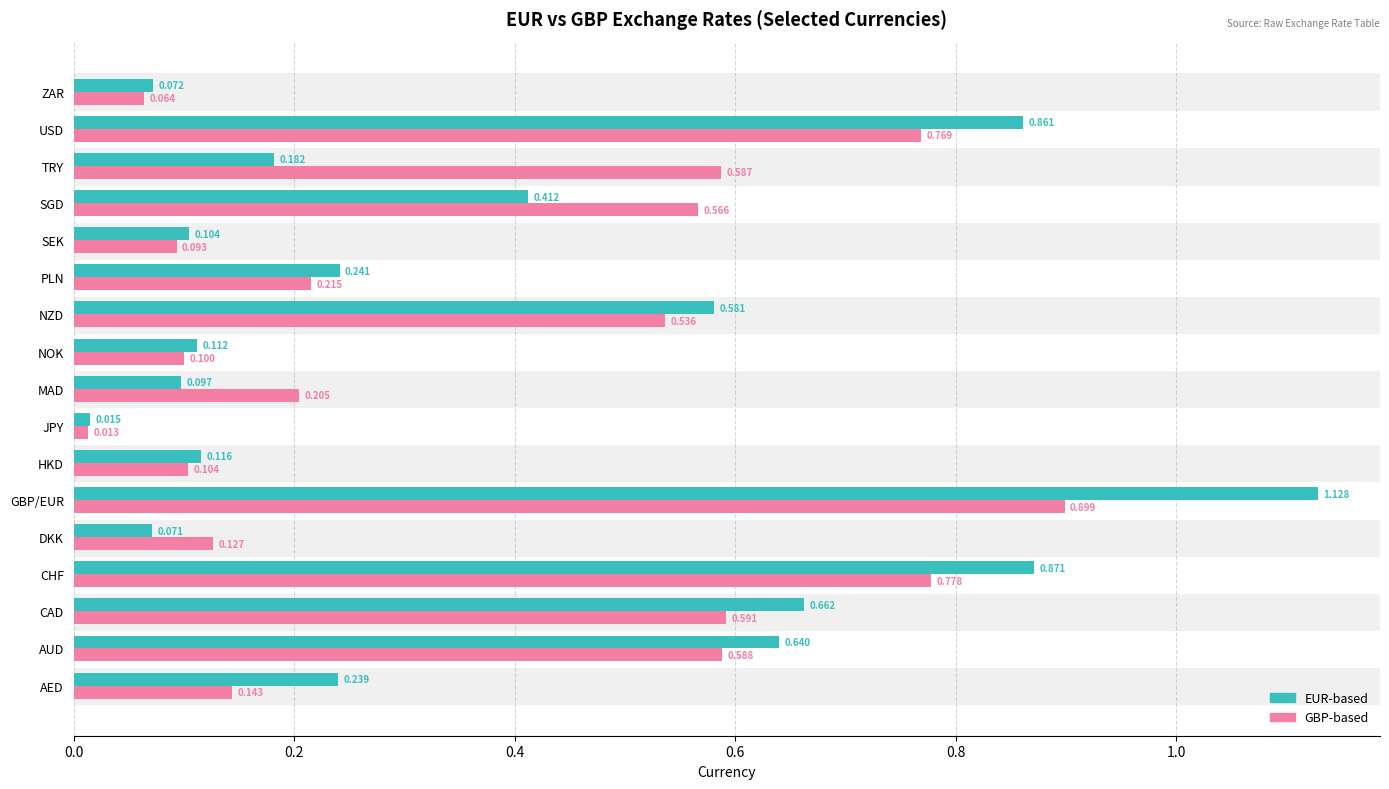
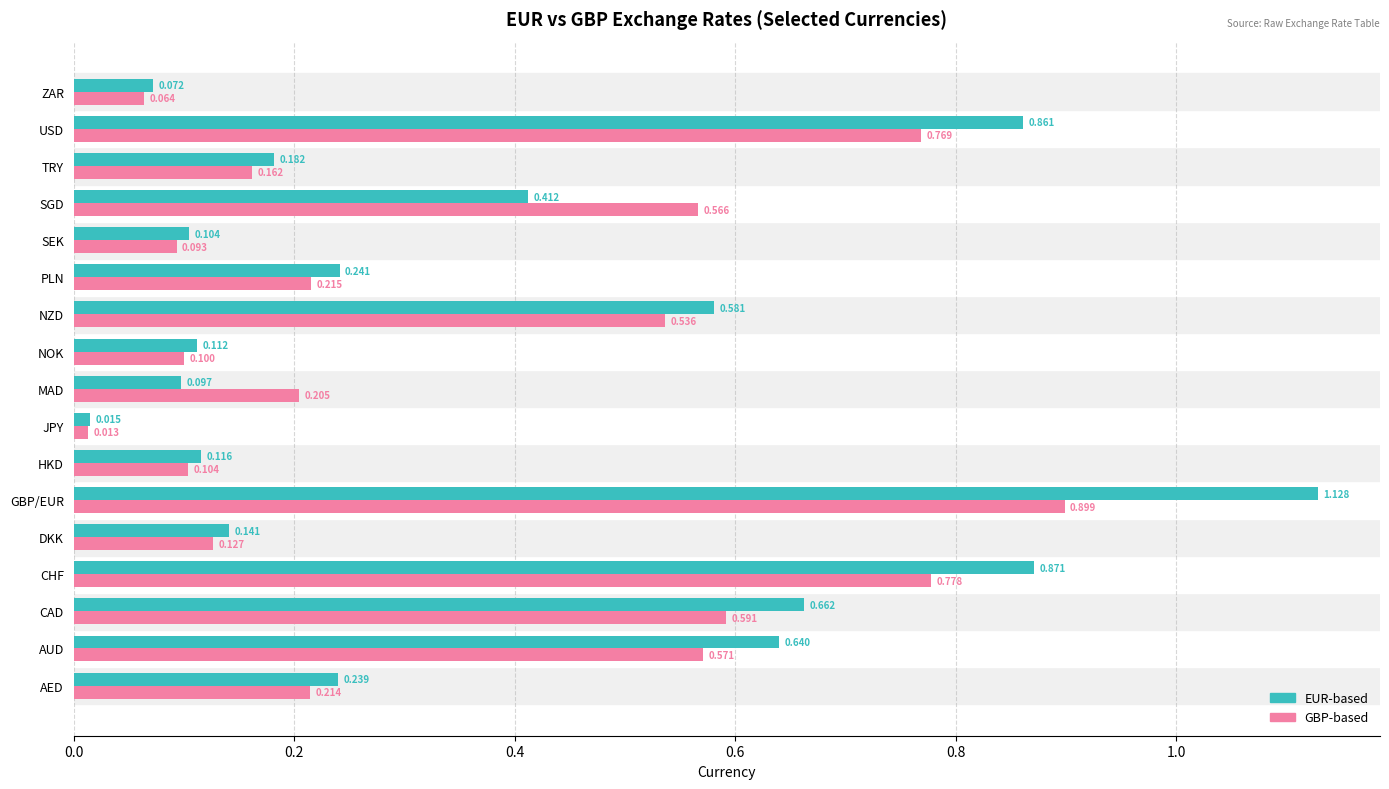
  {
    "EUR-based": {
      "ZAR": 0.072,
      "USD": 0.861,
      "TRY": 0.182,
      "SGD": 0.412,
      "SEK": 0.104,
      "PLN": 0.241,
      "NZD": 0.581,
      "NOK": 0.112,
      "MAD": 0.097,
      "JPY": 0.015,
      "HKD": 0.116,
      "GBP/EUR": 1.128,
-     "DKK": 0.071,
+     "DKK": 0.141,
      "CHF": 0.871,
      "CAD": 0.662,
      "AUD": 0.640,
      "AED": 0.239
    },
    "GBP-based": {
      "ZAR": 0.064,
      "USD": 0.769,
-     "TRY": 0.587,
+     "TRY": 0.162,
      "SGD": 0.566,
      "SEK": 0.093,
      "PLN": 0.215,
      "NZD": 0.536,
      "NOK": 0.100,
      "MAD": 0.205,
      "JPY": 0.013,
      "HKD": 0.104,
      "GBP/EUR": 0.899,
      "DKK": 0.127,
      "CHF": 0.778,
      "CAD": 0.591,
-     "AUD": 0.588,
-     "AED": 0.143
+     "AUD": 0.571,
+     "AED": 0.214
    }
  }
